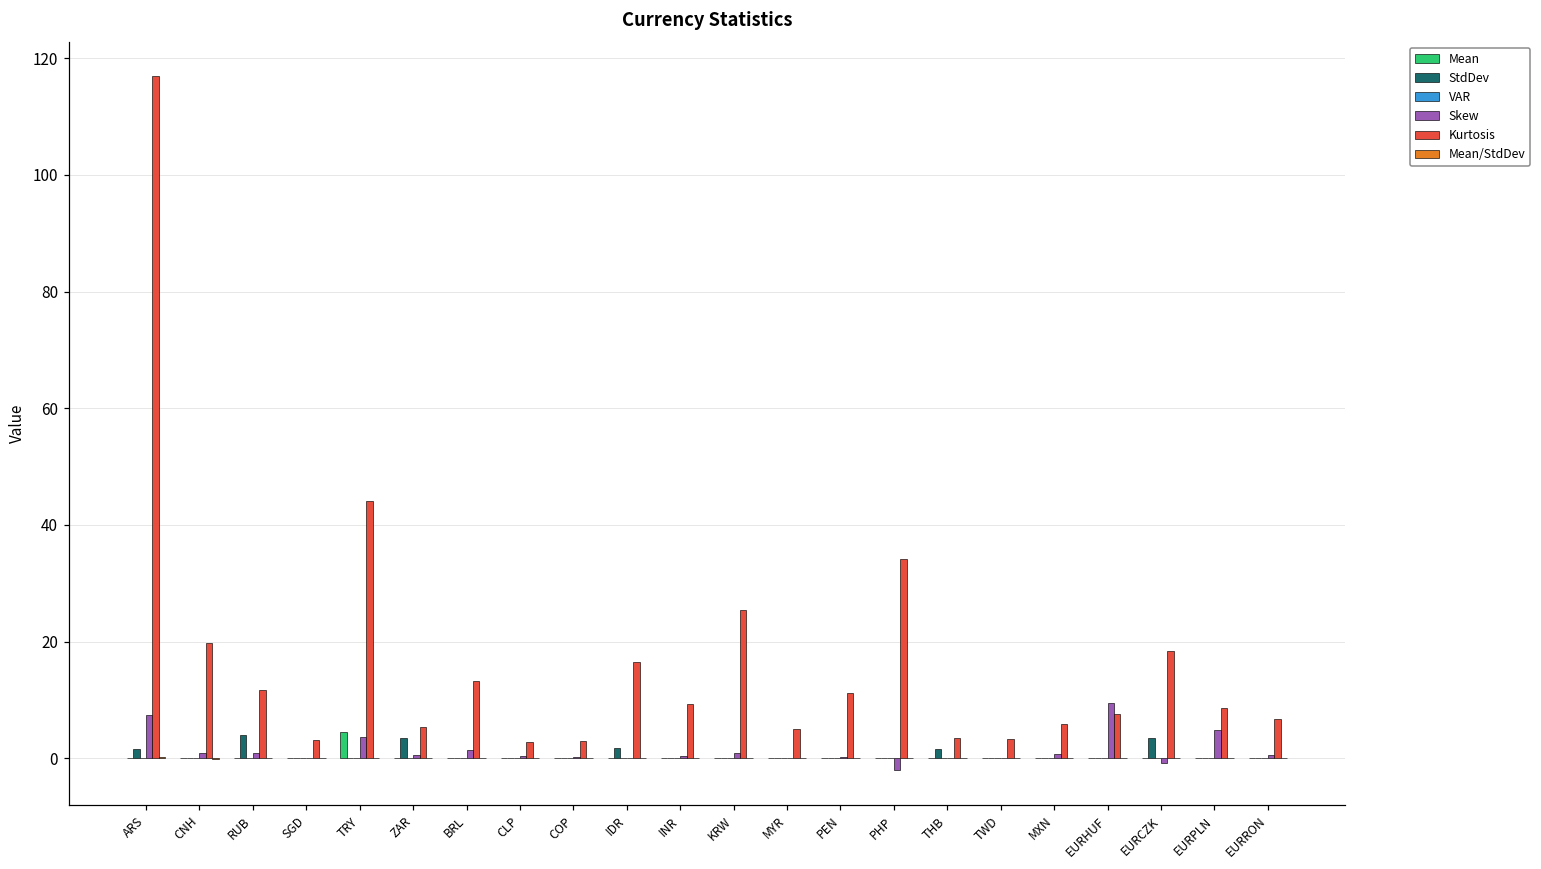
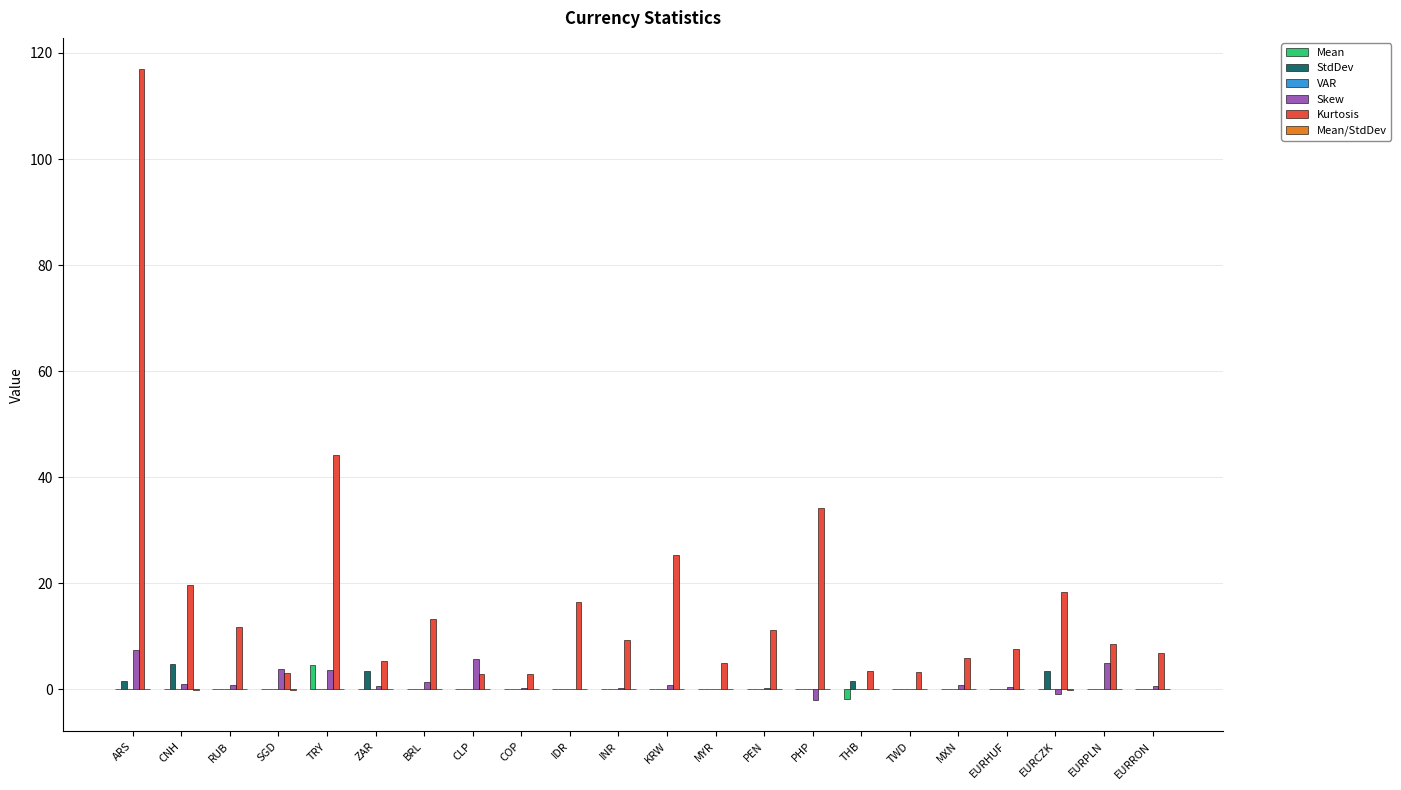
  {
    "Mean": {
      "TRY": 5,
-     "THB": 0
+     "THB": -2
    },
    "StdDev": {
      "ARS": 2,
-     "CNH": 0,
-     "RUB": 4,
+     "CNH": 5,
+     "RUB": 0,
      "ZAR": 3,
-     "IDR": 2,
+     "IDR": 0,
      "THB": 2,
      "EURCZK": 3
    },
    "Skew": {
      "ARS": 7,
      "CNH": 1,
      "RUB": 1,
-     "SGD": 0,
+     "SGD": 4,
      "TRY": 4,
      "ZAR": 1,
      "BRL": 1,
-     "CLP": 0,
+     "CLP": 6,
      "KRW": 1,
      "PHP": -2,
      "MXN": 1,
-     "EURHUF": 10,
+     "EURHUF": 1,
      "EURCZK": -1,
      "EURPLN": 5,
      "EURRON": 1
    }
  }
